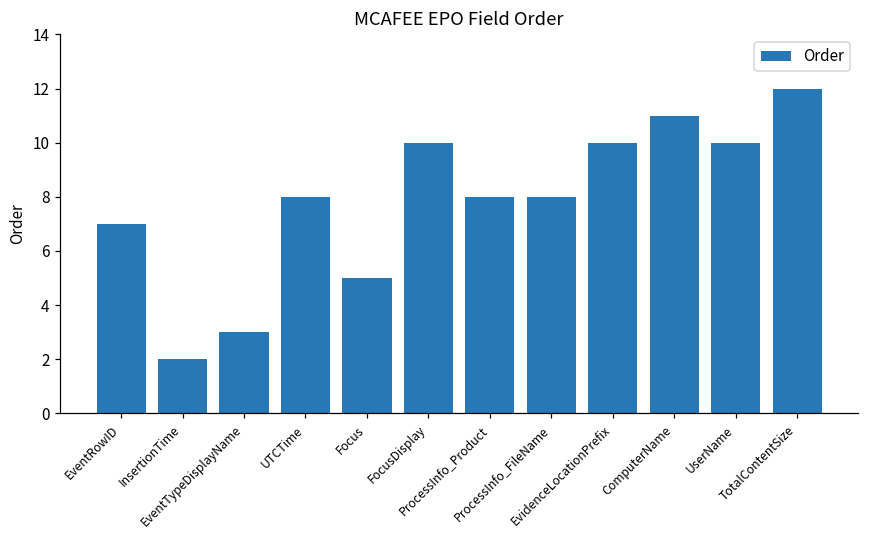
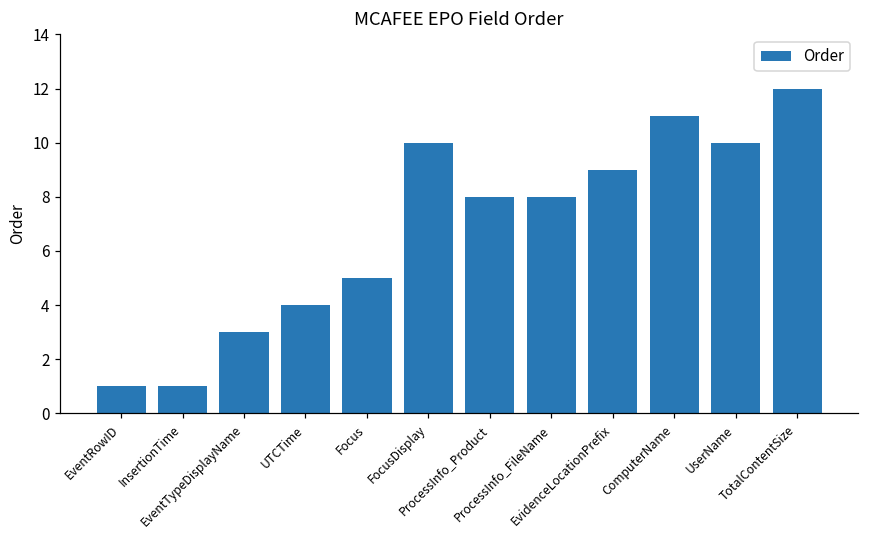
  {
-   "EventRowID": 7,
-   "InsertionTime": 2,
+   "EventRowID": 1,
+   "InsertionTime": 1,
    "EventTypeDisplayName": 3,
-   "UTCTime": 8,
+   "UTCTime": 4,
    "Focus": 5,
    "FocusDisplay": 10,
    "ProcessInfo_Product": 8,
    "ProcessInfo_FileName": 8,
-   "EvidenceLocationPrefix": 10,
+   "EvidenceLocationPrefix": 9,
    "ComputerName": 11,
    "UserName": 10,
    "TotalContentSize": 12
  }
